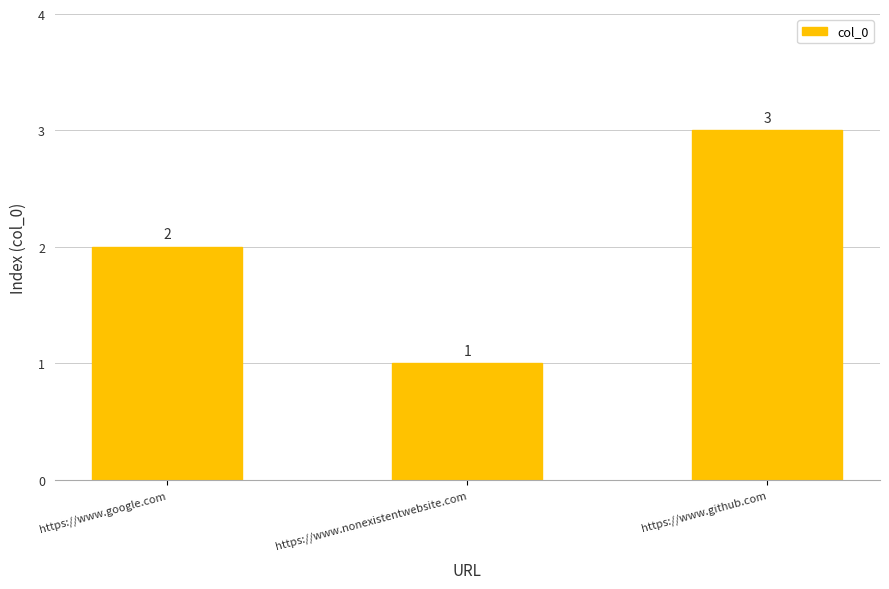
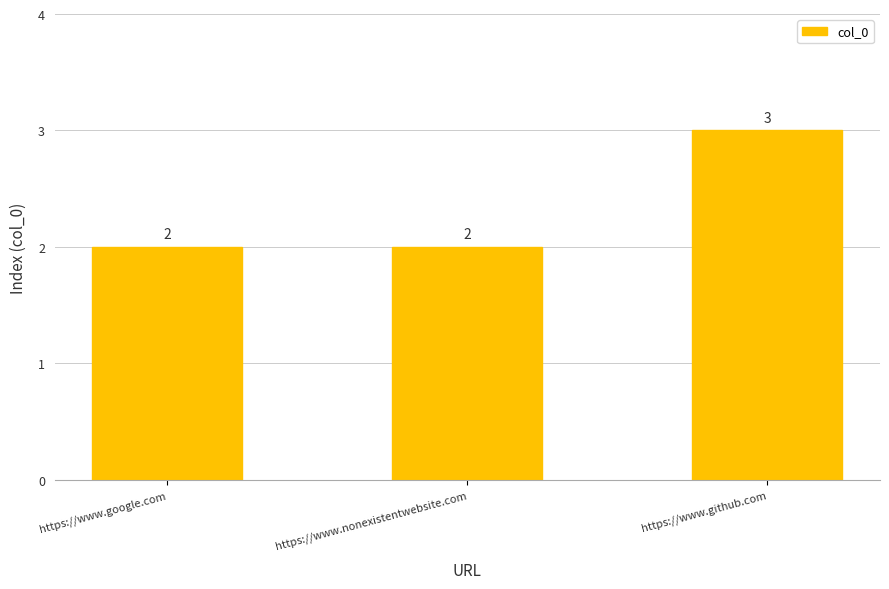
  {
    "https://www.google.com": 2,
-   "https://www.nonexistentwebsite.com": 1,
+   "https://www.nonexistentwebsite.com": 2,
    "https://www.github.com": 3
  }
